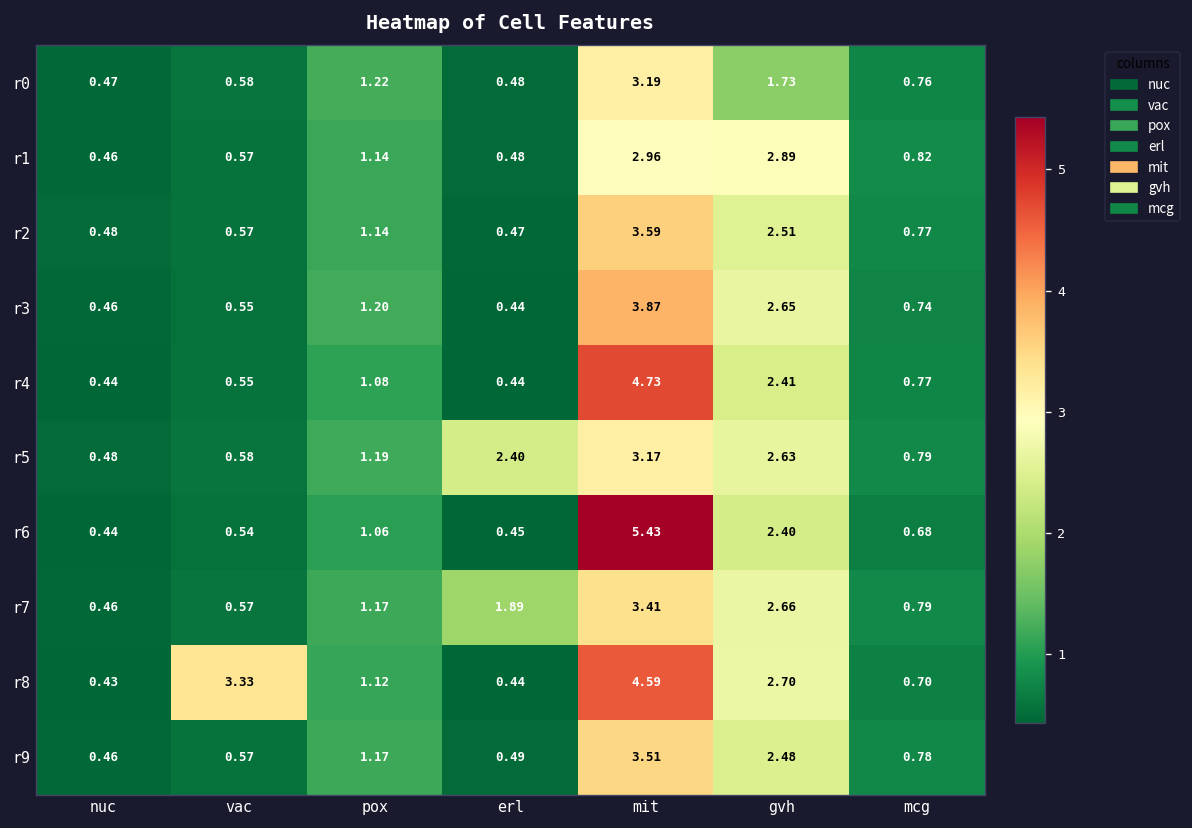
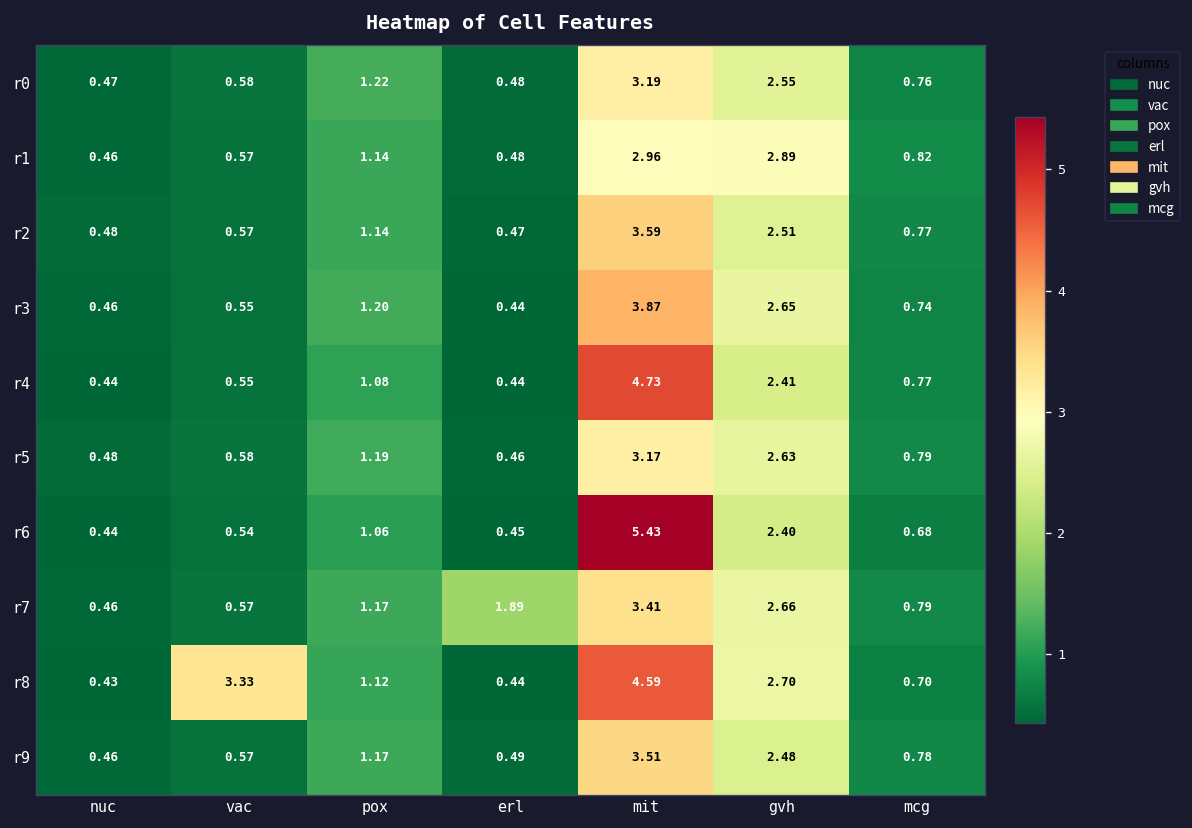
  {
    "r0": {
      "nuc": 0.47,
      "vac": 0.58,
      "pox": 1.22,
      "erl": 0.48,
      "mit": 3.19,
-     "gvh": 1.73,
+     "gvh": 2.55,
      "mcg": 0.76
    },
    "r1": {
      "nuc": 0.46,
      "vac": 0.57,
      "pox": 1.14,
      "erl": 0.48,
      "mit": 2.96,
      "gvh": 2.89,
      "mcg": 0.82
    },
    "r2": {
      "nuc": 0.48,
      "vac": 0.57,
      "pox": 1.14,
      "erl": 0.47,
      "mit": 3.59,
      "gvh": 2.51,
      "mcg": 0.77
    },
    "r3": {
      "nuc": 0.46,
      "vac": 0.55,
      "pox": 1.20,
      "erl": 0.44,
      "mit": 3.87,
      "gvh": 2.65,
      "mcg": 0.74
    },
    "r4": {
      "nuc": 0.44,
      "vac": 0.55,
      "pox": 1.08,
      "erl": 0.44,
      "mit": 4.73,
      "gvh": 2.41,
      "mcg": 0.77
    },
    "r5": {
      "nuc": 0.48,
      "vac": 0.58,
      "pox": 1.19,
-     "erl": 2.40,
+     "erl": 0.46,
      "mit": 3.17,
      "gvh": 2.63,
      "mcg": 0.79
    },
    "r6": {
      "nuc": 0.44,
      "vac": 0.54,
      "pox": 1.06,
      "erl": 0.45,
      "mit": 5.43,
      "gvh": 2.40,
      "mcg": 0.68
    },
    "r7": {
      "nuc": 0.46,
      "vac": 0.57,
      "pox": 1.17,
      "erl": 1.89,
      "mit": 3.41,
      "gvh": 2.66,
      "mcg": 0.79
    },
    "r8": {
      "nuc": 0.43,
      "vac": 3.33,
      "pox": 1.12,
      "erl": 0.44,
      "mit": 4.59,
      "gvh": 2.70,
      "mcg": 0.70
    },
    "r9": {
      "nuc": 0.46,
      "vac": 0.57,
      "pox": 1.17,
      "erl": 0.49,
      "mit": 3.51,
      "gvh": 2.48,
      "mcg": 0.78
    }
  }
